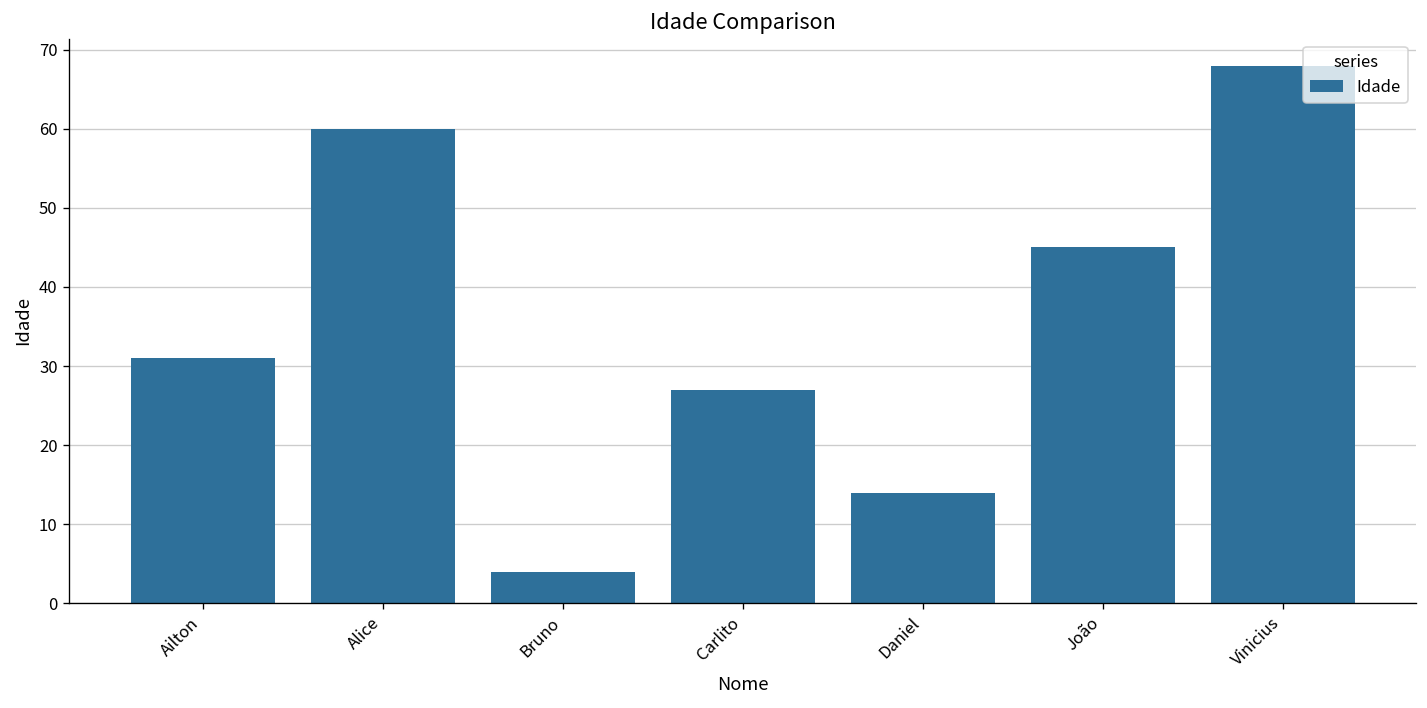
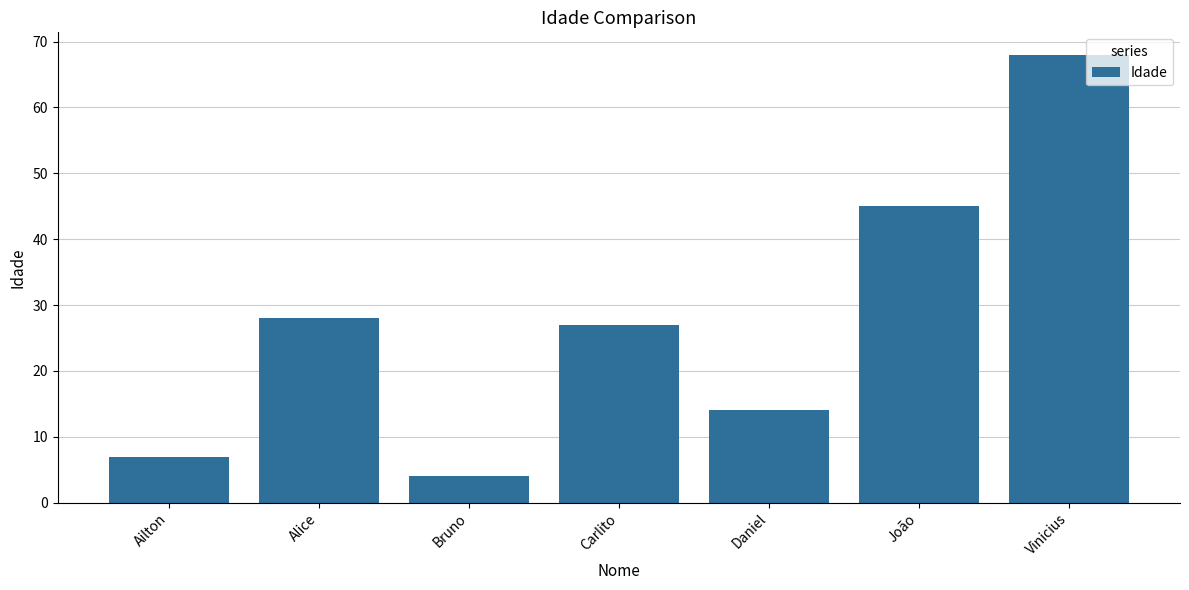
  {
-   "Ailton": 31,
-   "Alice": 60,
+   "Ailton": 7,
+   "Alice": 28,
    "Bruno": 4,
    "Carlito": 27,
    "Daniel": 14,
    "João": 45,
    "Vinicius": 68
  }
